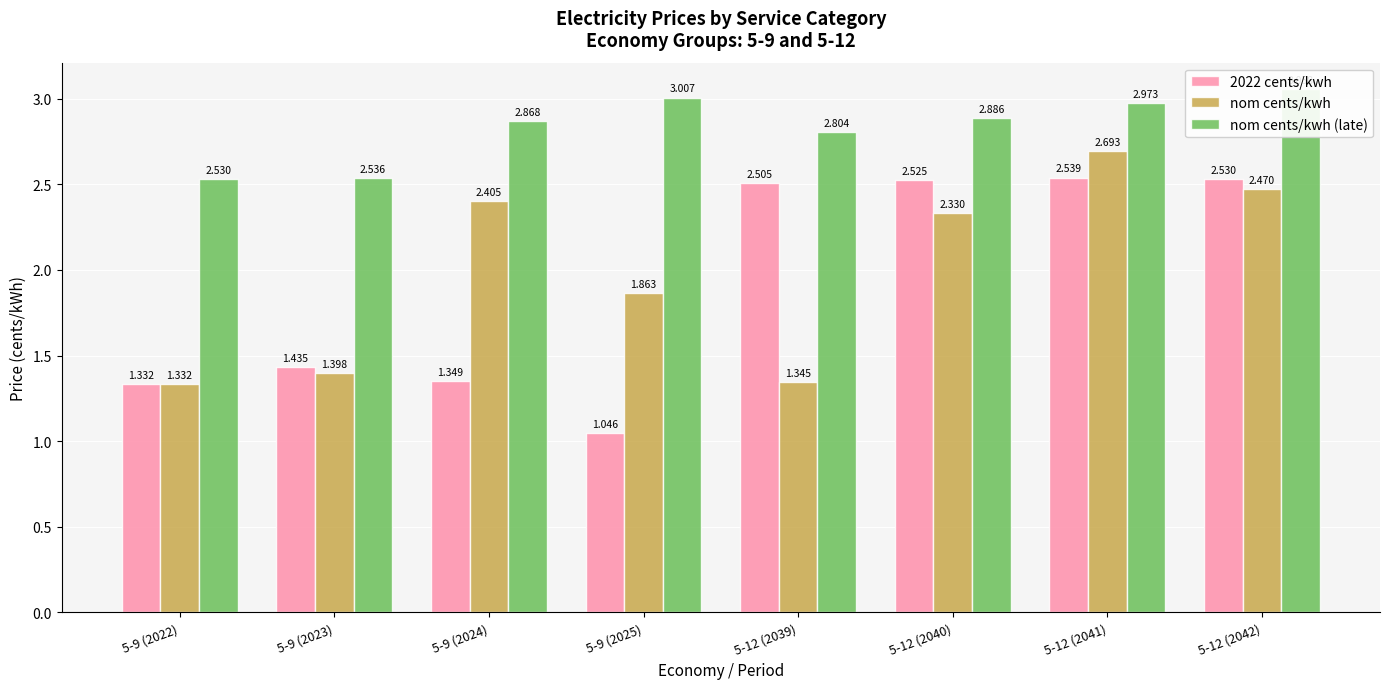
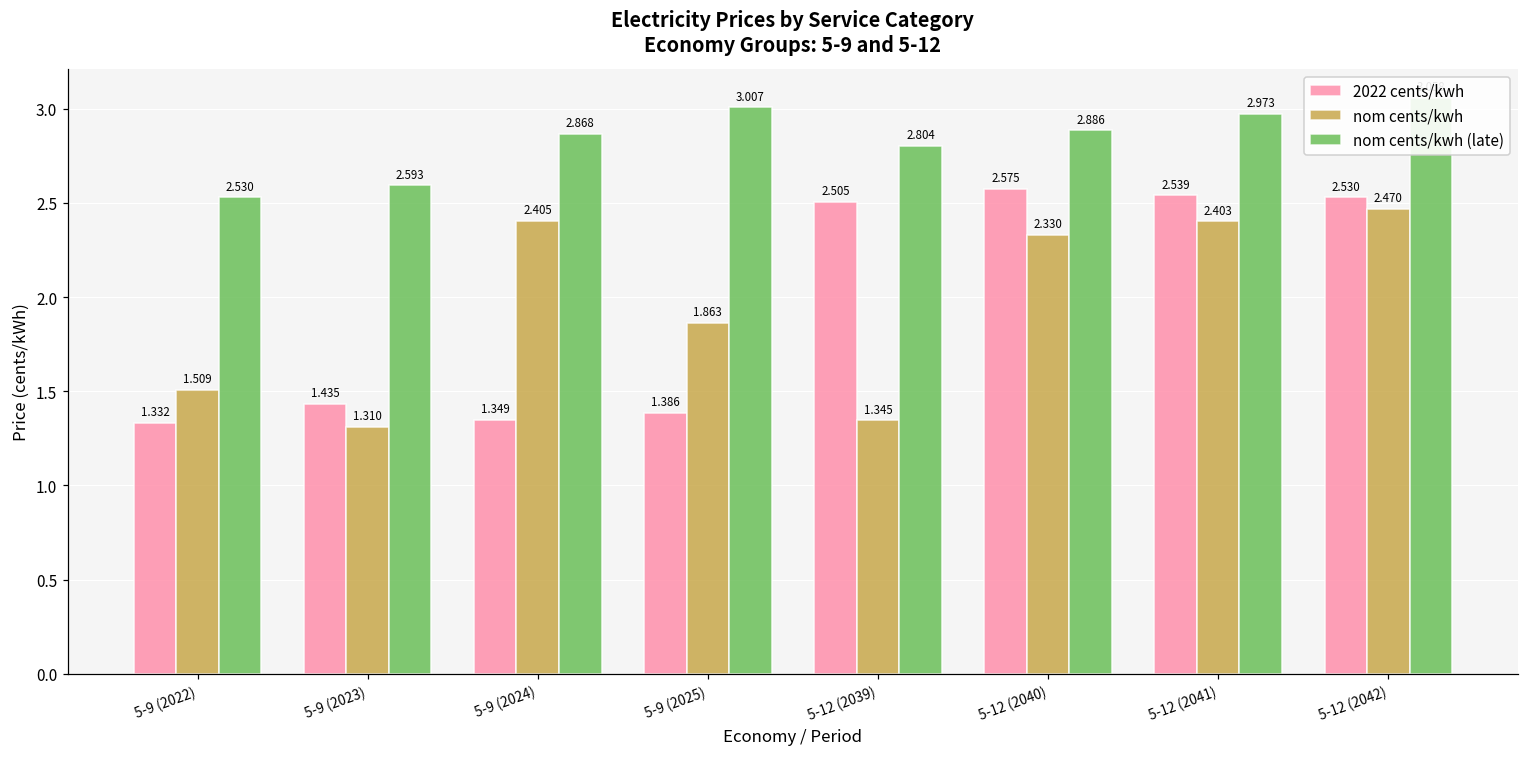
  {
    "2022 cents/kwh": {
      "5-9 (2022)": 1.332,
      "5-9 (2023)": 1.435,
      "5-9 (2024)": 1.349,
-     "5-9 (2025)": 1.046,
+     "5-9 (2025)": 1.386,
      "5-12 (2039)": 2.505,
-     "5-12 (2040)": 2.525,
+     "5-12 (2040)": 2.575,
      "5-12 (2041)": 2.539,
      "5-12 (2042)": 2.530
    },
    "nom cents/kwh": {
-     "5-9 (2022)": 1.332,
-     "5-9 (2023)": 1.398,
+     "5-9 (2022)": 1.509,
+     "5-9 (2023)": 1.310,
      "5-9 (2024)": 2.405,
      "5-9 (2025)": 1.863,
      "5-12 (2039)": 1.345,
      "5-12 (2040)": 2.330,
-     "5-12 (2041)": 2.693,
+     "5-12 (2041)": 2.403,
      "5-12 (2042)": 2.470
    },
    "nom cents/kwh (late)": {
      "5-9 (2022)": 2.530,
-     "5-9 (2023)": 2.536,
+     "5-9 (2023)": 2.593,
      "5-9 (2024)": 2.868,
      "5-9 (2025)": 3.007,
      "5-12 (2039)": 2.804,
      "5-12 (2040)": 2.886,
      "5-12 (2041)": 2.973
    }
  }
